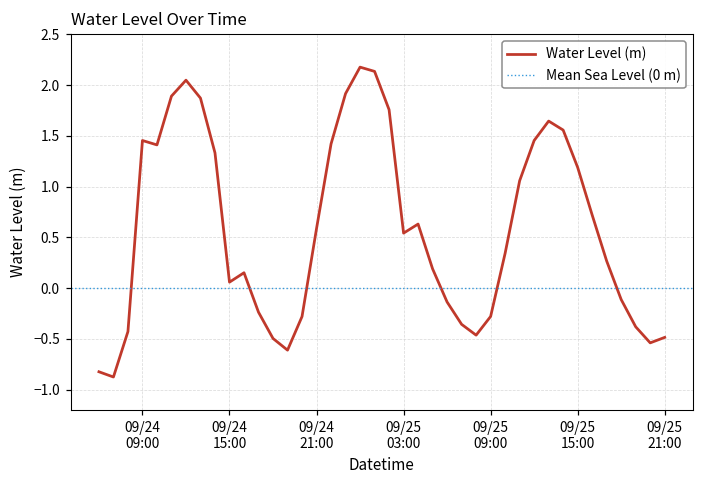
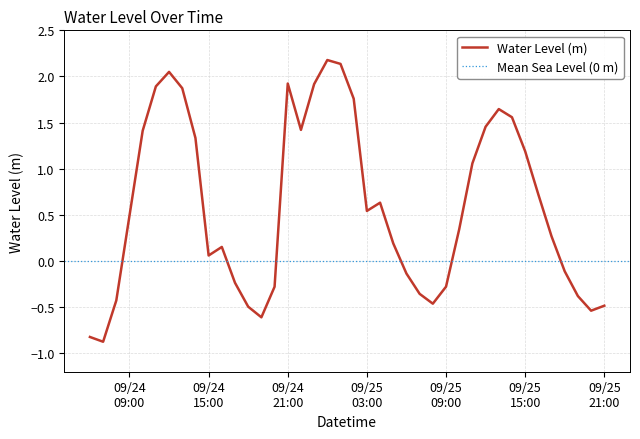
  {
-   "09/24 09:00": 1.5,
+   "09/24 09:00": 0.5,
    "09/24 15:00": 0.1,
-   "09/24 21:00": 0.6,
+   "09/24 21:00": 1.9,
    "09/25 03:00": 0.5,
    "09/25 09:00": -0.3,
    "09/25 15:00": 1.2,
    "09/25 21:00": -0.5
  }
